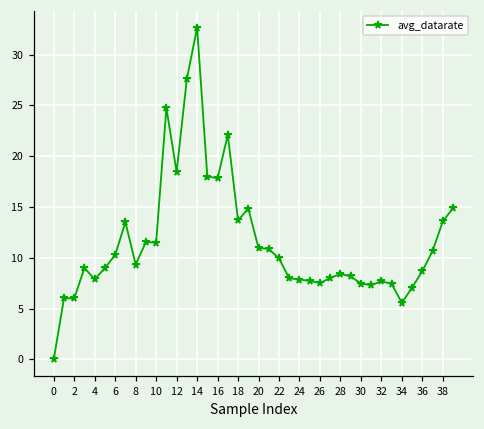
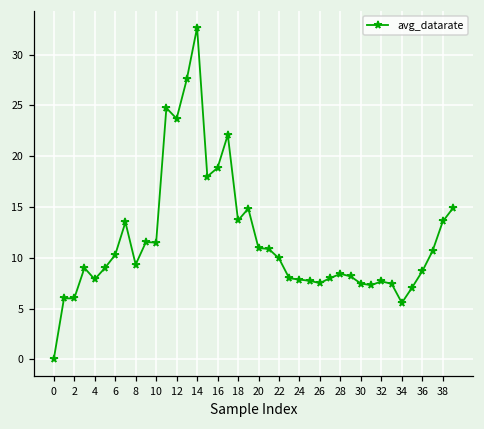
  {
    "0": 0,
    "2": 6,
    "4": 8,
    "6": 10,
    "8": 9,
    "10": 12,
-   "12": 18,
+   "12": 24,
    "14": 33,
-   "16": 18,
+   "16": 19,
    "18": 14,
    "20": 11,
    "22": 10,
    "24": 8,
    "26": 8,
    "28": 8,
    "30": 7,
    "32": 8,
    "34": 6,
    "36": 9,
    "38": 14
  }
